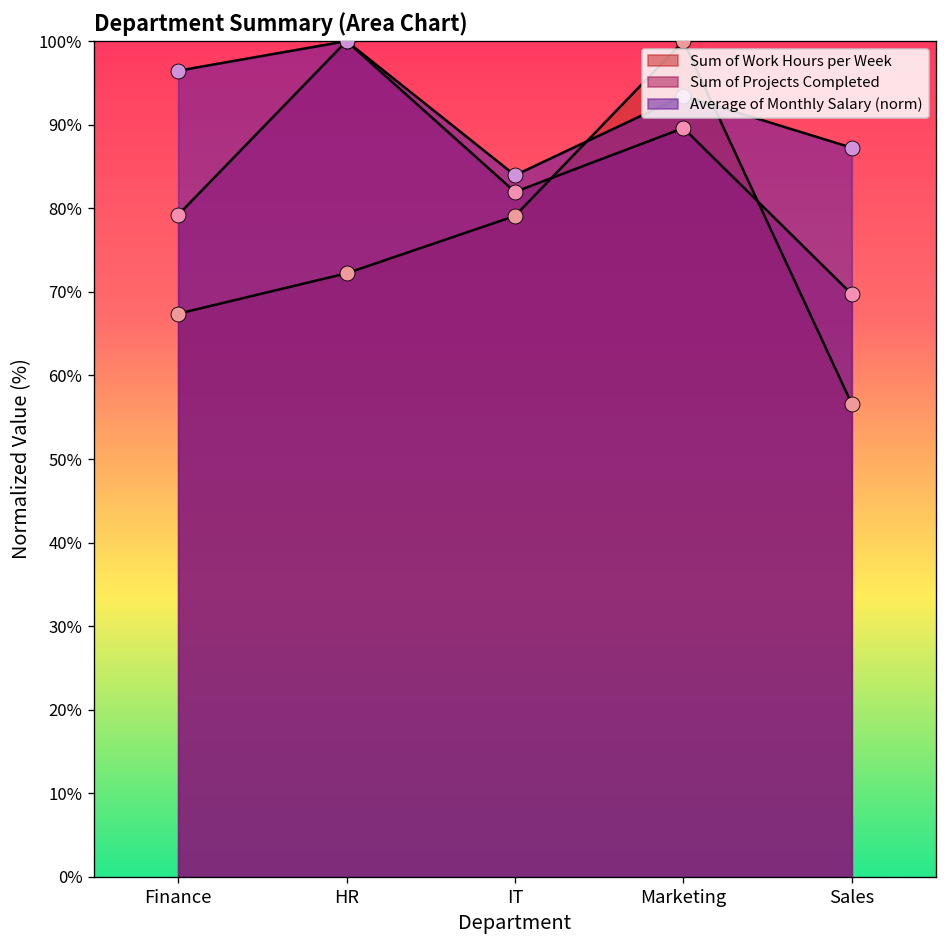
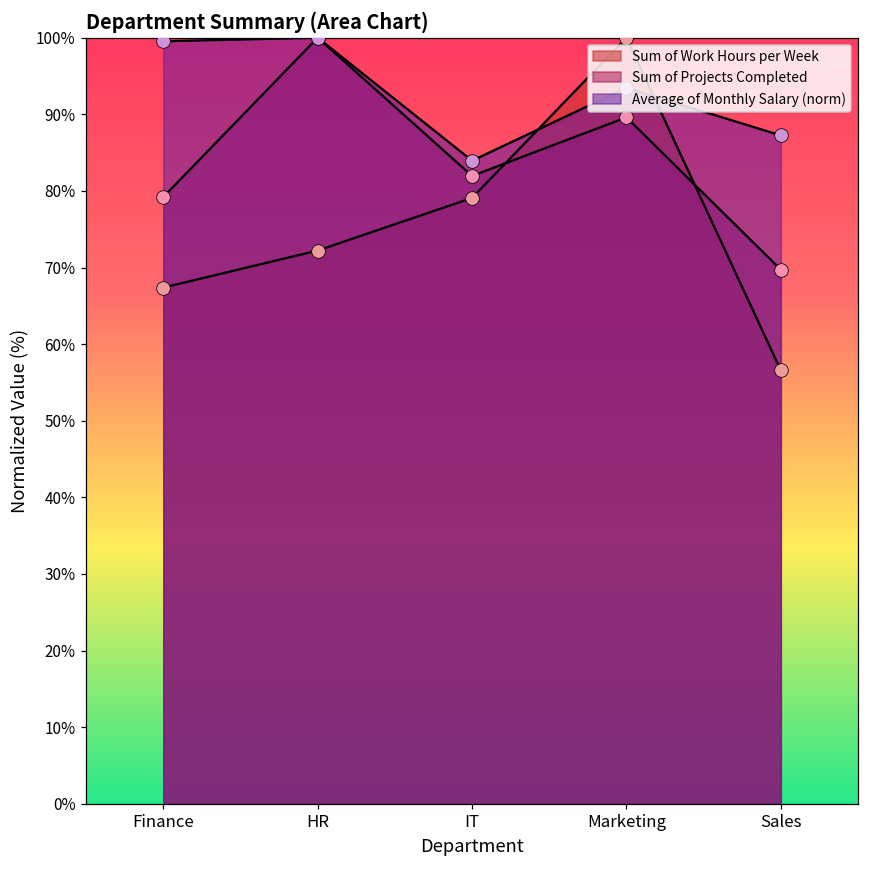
  {
    "Average of Monthly Salary (norm)": {
-     "Finance": "96%",
+     "Finance": "100%",
      "IT": "84%",
      "Sales": "87%"
    }
  }
